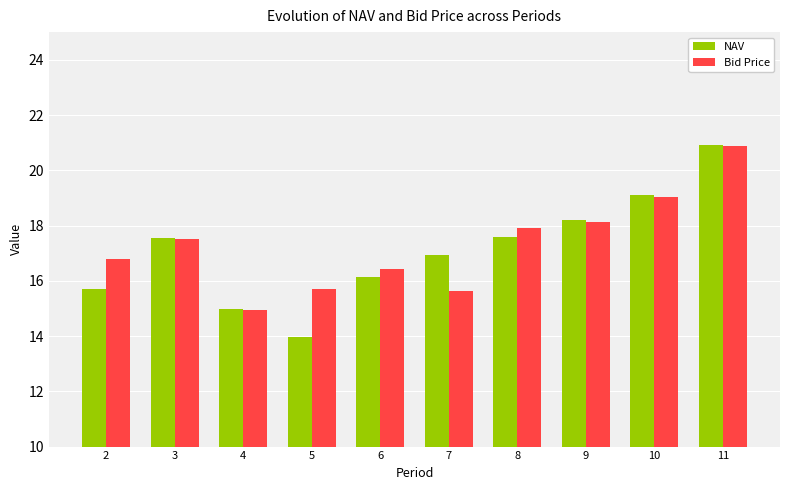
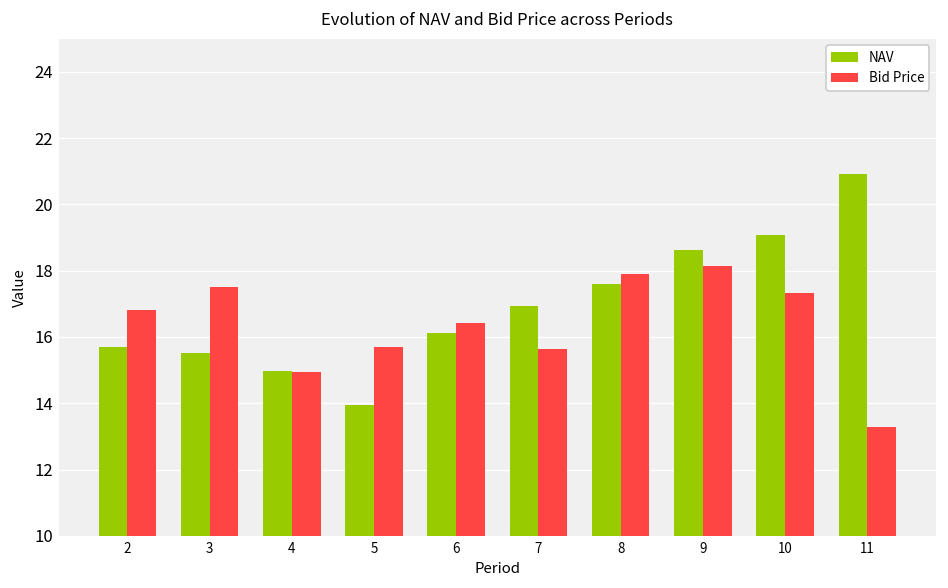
  {
    "NAV": {
      "2": 15.7,
-     "3": 17.5,
+     "3": 15.5,
      "4": 15.0,
      "5": 14.0,
      "6": 16.1,
      "7": 16.9,
      "8": 17.6,
-     "9": 18.2,
+     "9": 18.6,
      "10": 19.1,
      "11": 20.9
    },
    "Bid Price": {
      "2": 16.8,
      "3": 17.5,
      "4": 14.9,
      "5": 15.7,
      "6": 16.4,
      "7": 15.6,
      "8": 17.9,
      "9": 18.1,
-     "10": 19.0,
-     "11": 20.9
+     "10": 17.3,
+     "11": 13.3
    }
  }
